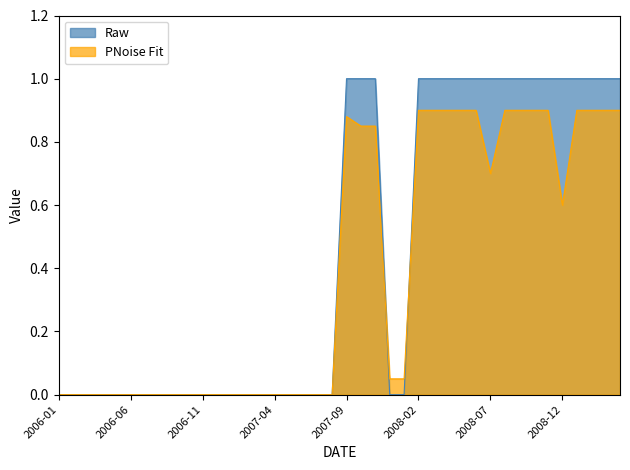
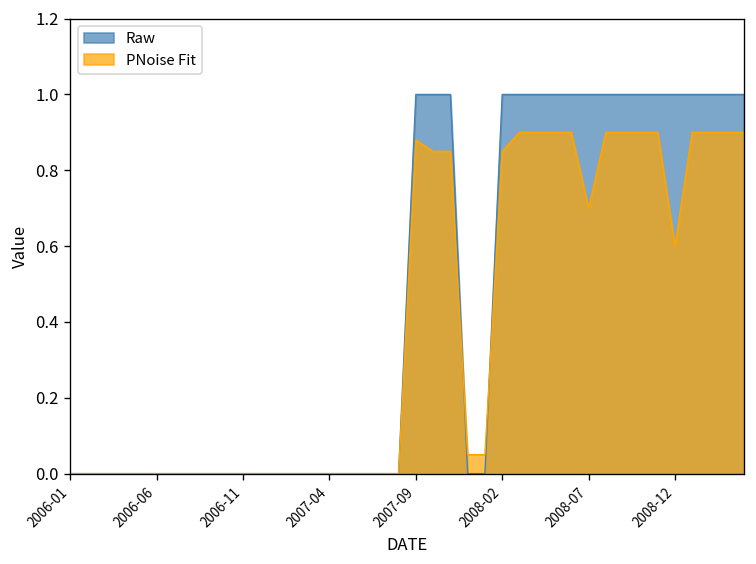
  {
    "Raw": {
      "2007-09": 1.00,
      "2008-02": 1.00,
      "2008-07": 1.00,
      "2008-12": 1.00
    },
    "PNoise Fit": {
      "2007-09": 0.88,
-     "2008-02": 0.90,
+     "2008-02": 0.85,
      "2008-07": 0.70,
      "2008-12": 0.60
    }
  }
